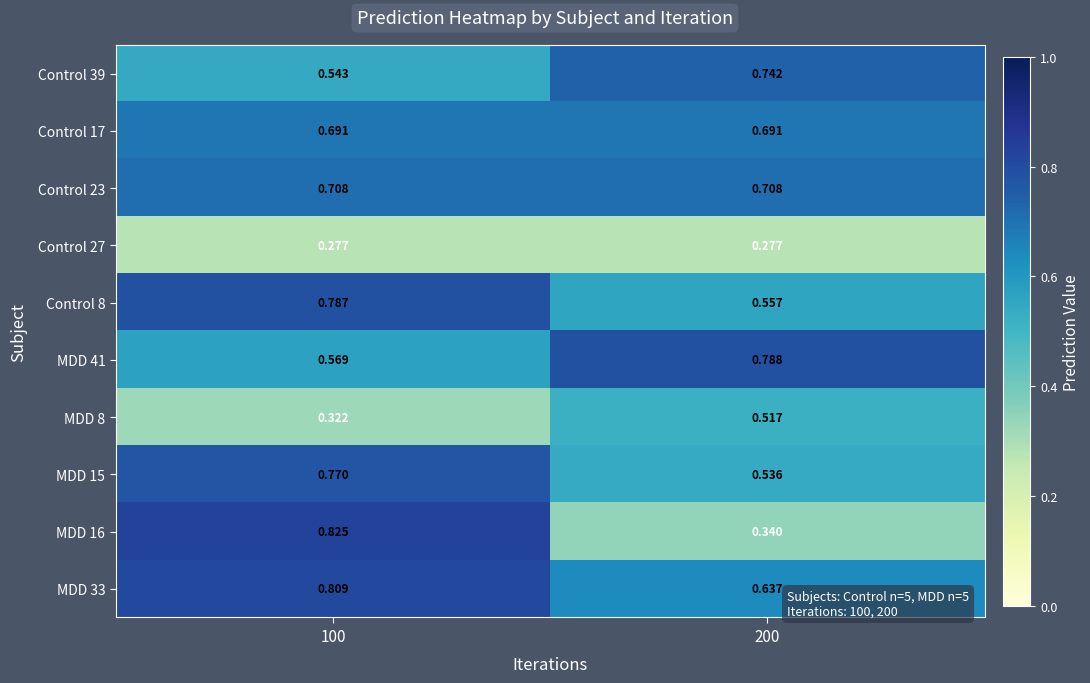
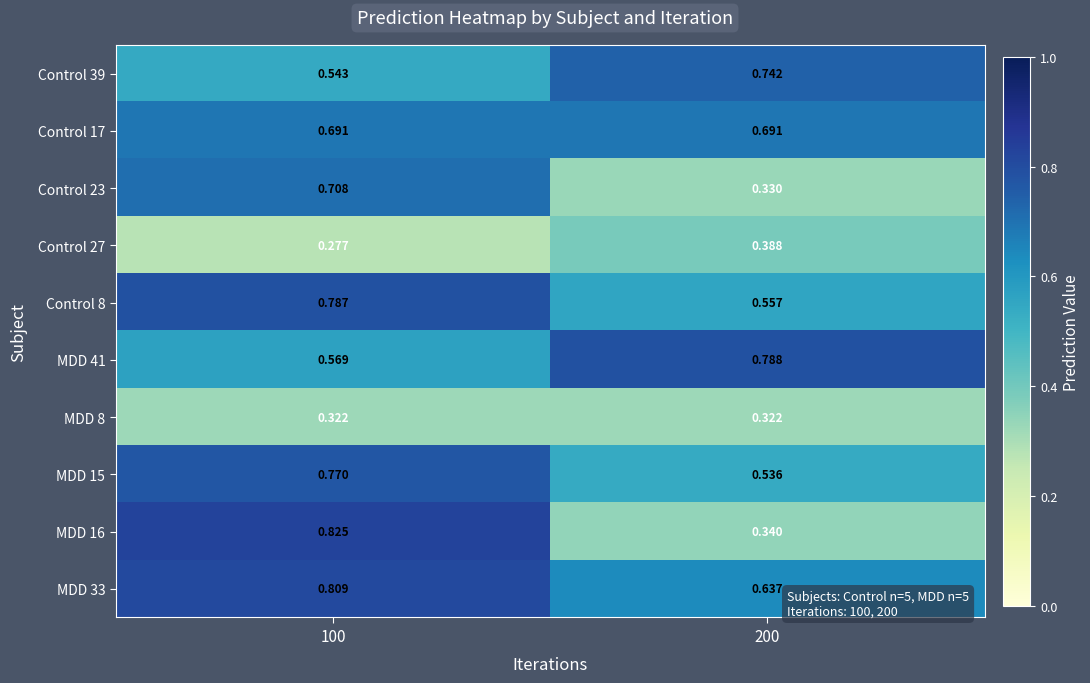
  {
    "Control 39": {
      "100": 0.543,
      "200": 0.742
    },
    "Control 17": {
      "100": 0.691,
      "200": 0.691
    },
    "Control 23": {
      "100": 0.708,
-     "200": 0.708
+     "200": 0.330
    },
    "Control 27": {
      "100": 0.277,
-     "200": 0.277
+     "200": 0.388
    },
    "Control 8": {
      "100": 0.787,
      "200": 0.557
    },
    "MDD 41": {
      "100": 0.569,
      "200": 0.788
    },
    "MDD 8": {
      "100": 0.322,
-     "200": 0.517
+     "200": 0.322
    },
    "MDD 15": {
      "100": 0.770,
      "200": 0.536
    },
    "MDD 16": {
      "100": 0.825,
      "200": 0.340
    },
    "MDD 33": {
      "100": 0.809,
      "200": 0.637
    }
  }
